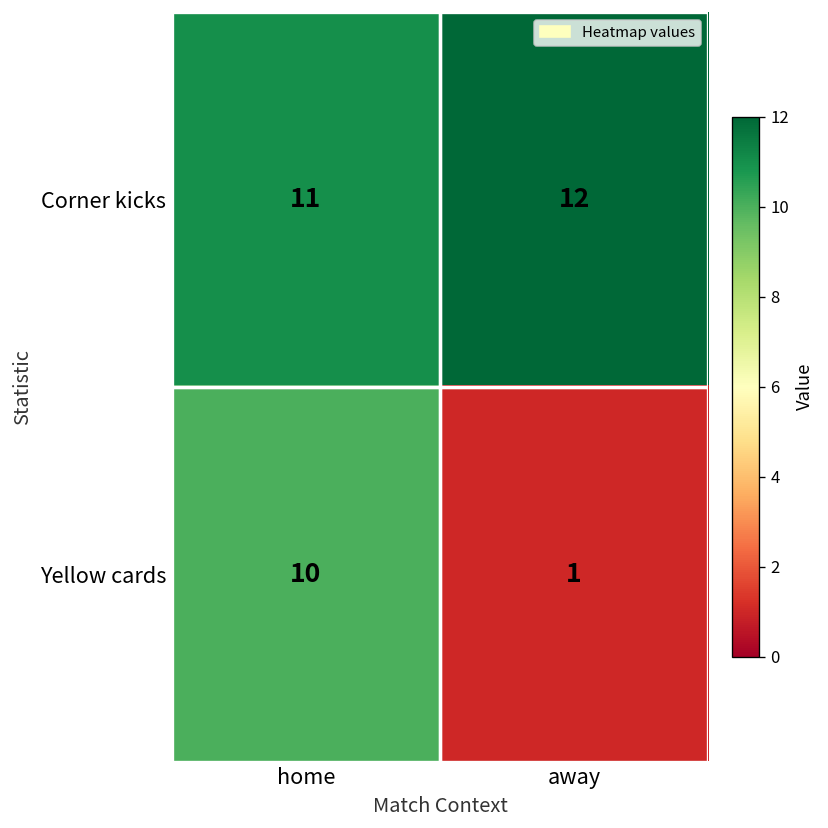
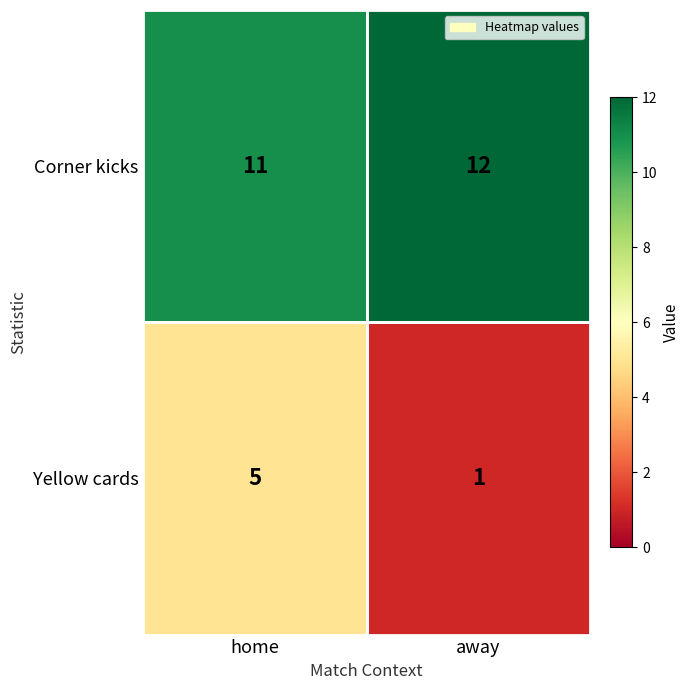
  {
    "Corner kicks": {
      "home": 11,
      "away": 12
    },
    "Yellow cards": {
-     "home": 10,
+     "home": 5,
      "away": 1
    }
  }
